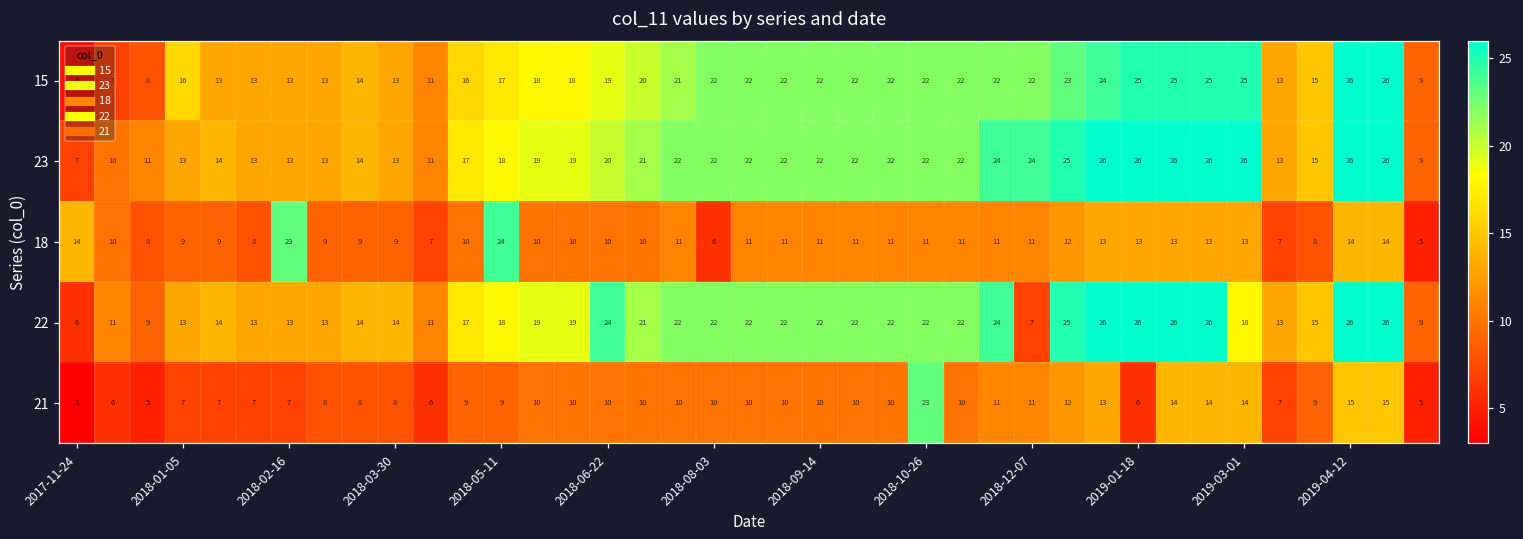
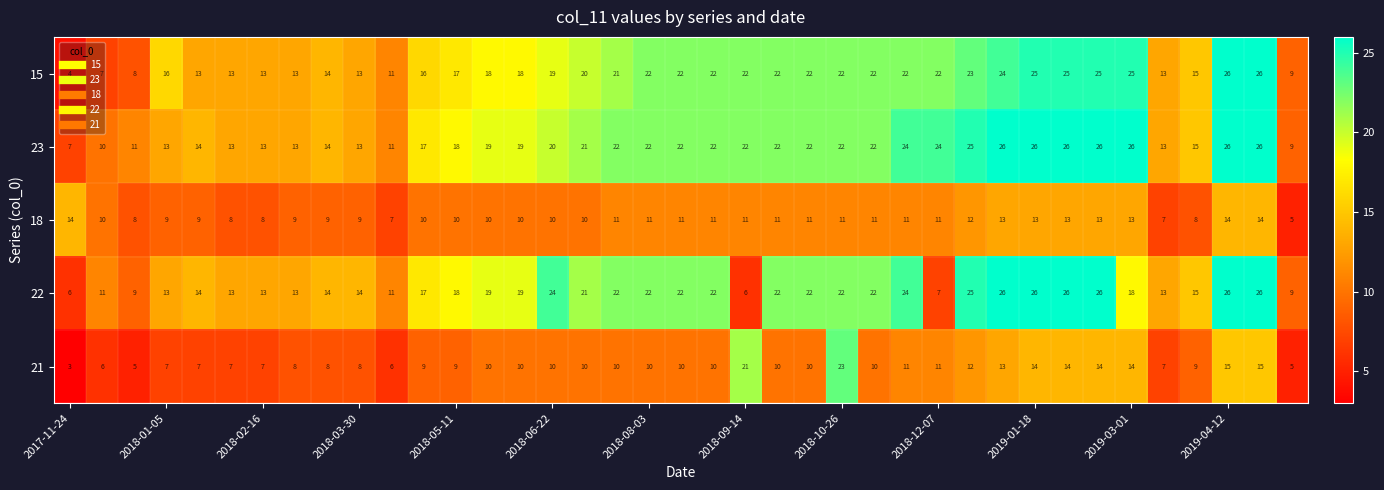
  {
    "15": {
      "2018-01-05": 16,
      "2018-02-16": 13,
      "2018-03-30": 13,
      "2018-05-11": 17,
      "2018-06-22": 19,
      "2018-08-03": 22,
      "2018-09-14": 22,
      "2018-10-26": 22,
      "2018-12-07": 22,
      "2019-01-18": 25,
      "2019-03-01": 25,
      "2019-04-12": 26
    },
    "23": {
      "2017-11-24": 7,
      "2018-01-05": 13,
      "2018-02-16": 13,
      "2018-03-30": 13,
      "2018-05-11": 18,
      "2018-06-22": 20,
      "2018-08-03": 22,
      "2018-09-14": 22,
      "2018-10-26": 22,
      "2018-12-07": 24,
      "2019-01-18": 26,
      "2019-03-01": 26,
      "2019-04-12": 26
    },
    "18": {
      "2017-11-24": 14,
      "2018-01-05": 9,
-     "2018-02-16": 23,
+     "2018-02-16": 8,
      "2018-03-30": 9,
-     "2018-05-11": 24,
+     "2018-05-11": 10,
      "2018-06-22": 10,
-     "2018-08-03": 6,
+     "2018-08-03": 11,
      "2018-09-14": 11,
      "2018-10-26": 11,
      "2018-12-07": 11,
      "2019-01-18": 13,
      "2019-03-01": 13,
      "2019-04-12": 14
    },
    "22": {
      "2017-11-24": 6,
      "2018-01-05": 13,
      "2018-02-16": 13,
      "2018-03-30": 14,
      "2018-05-11": 18,
      "2018-06-22": 24,
      "2018-08-03": 22,
-     "2018-09-14": 22,
+     "2018-09-14": 6,
      "2018-10-26": 22,
      "2018-12-07": 7,
      "2019-01-18": 26,
      "2019-03-01": 18,
      "2019-04-12": 26
    },
    "21": {
      "2017-11-24": 3,
      "2018-01-05": 7,
      "2018-02-16": 7,
      "2018-03-30": 8,
      "2018-05-11": 9,
      "2018-06-22": 10,
      "2018-08-03": 10,
-     "2018-09-14": 10,
+     "2018-09-14": 21,
      "2018-10-26": 23,
      "2018-12-07": 11,
-     "2019-01-18": 6,
+     "2019-01-18": 14,
      "2019-03-01": 14,
      "2019-04-12": 15
    }
  }
